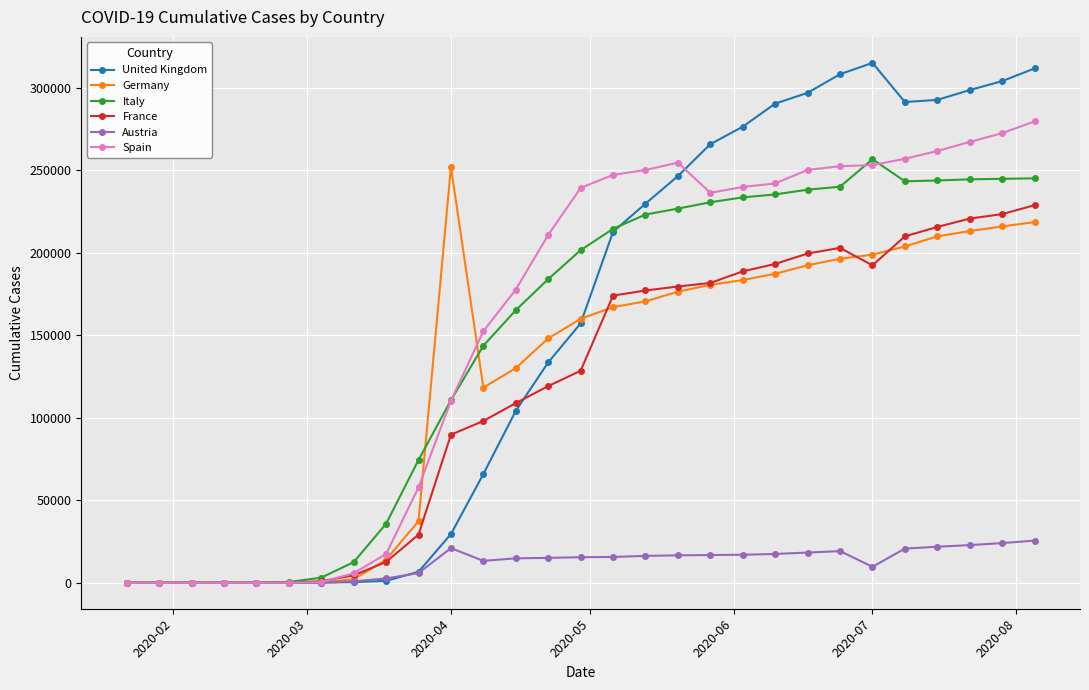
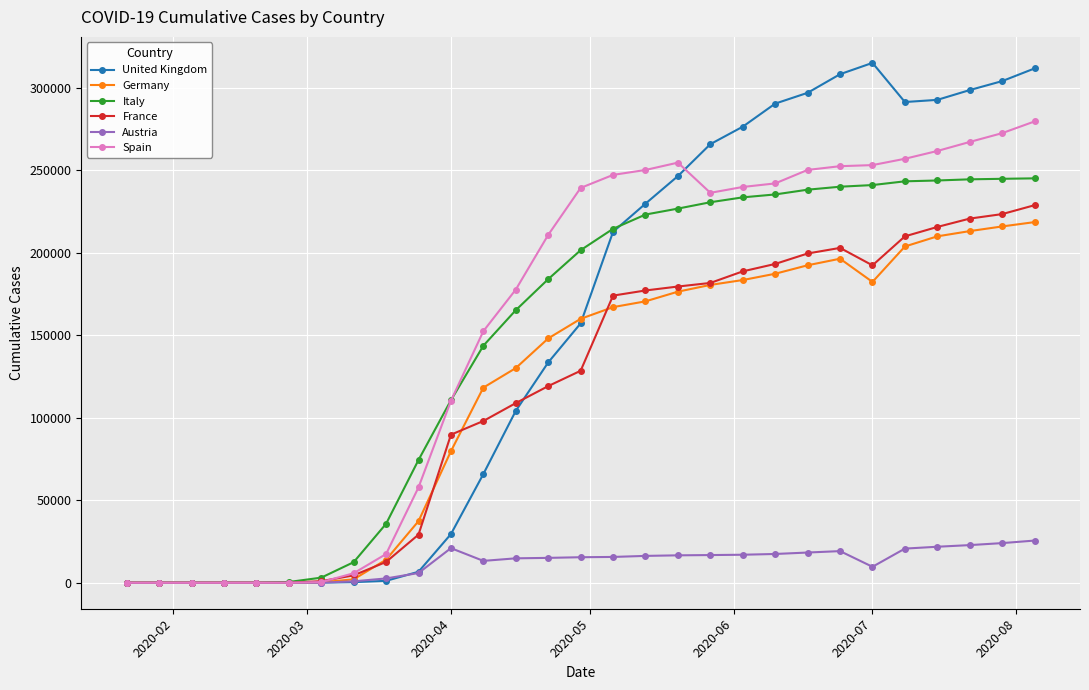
  {
    "United Kingdom": {
      "2020-04": 29000,
      "2020-07": 315000
    },
    "Germany": {
-     "2020-04": 252000,
-     "2020-07": 199000
+     "2020-04": 80000,
+     "2020-07": 182000
    },
    "Italy": {
-     "2020-07": 257000
+     "2020-07": 241000
    },
    "France": {
      "2020-04": 90000,
      "2020-07": 192000
    },
    "Austria": {
      "2020-04": 21000,
      "2020-07": 10000
    },
    "Spain": {
      "2020-07": 253000
    }
  }
